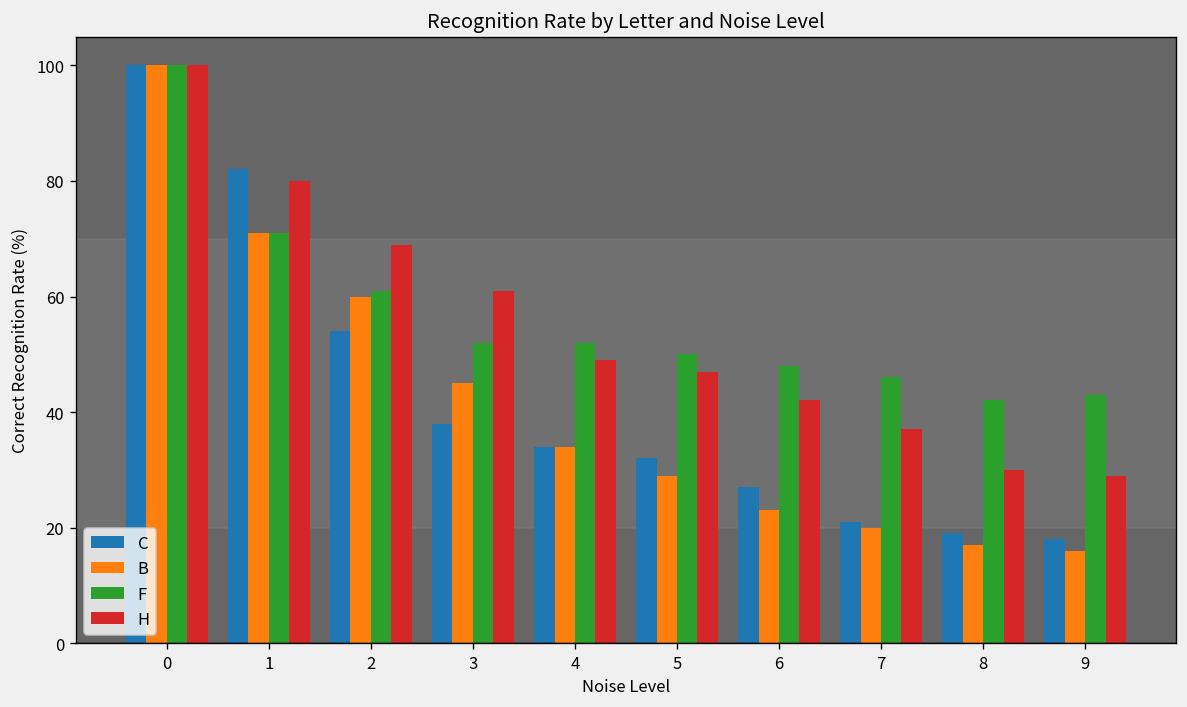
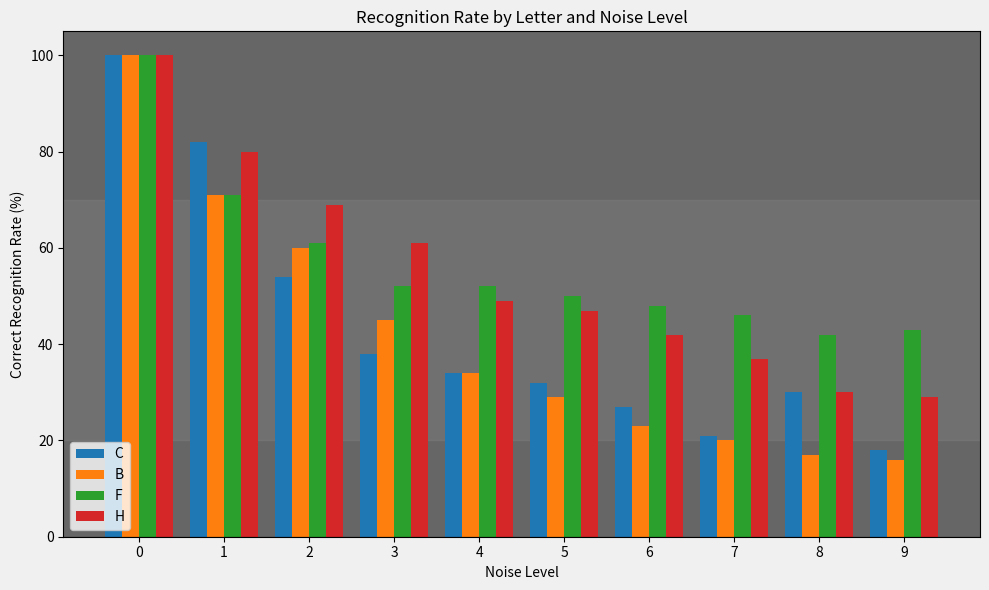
  {
    "C": {
      "0": 100,
      "1": 82,
      "2": 54,
      "3": 38,
      "4": 34,
      "5": 32,
      "6": 27,
      "7": 21,
-     "8": 19,
+     "8": 30,
      "9": 18
    },
    "B": {
      "0": 100,
      "1": 71,
      "2": 60,
      "3": 45,
      "4": 34,
      "5": 29,
      "6": 23,
      "7": 20,
      "8": 17,
      "9": 16
    },
    "F": {
      "0": 100,
      "1": 71,
      "2": 61,
      "3": 52,
      "4": 52,
      "5": 50,
      "6": 48,
      "7": 46,
      "8": 42,
      "9": 43
    },
    "H": {
      "0": 100,
      "1": 80,
      "2": 69,
      "3": 61,
      "4": 49,
      "5": 47,
      "6": 42,
      "7": 37,
      "8": 30,
      "9": 29
    }
  }
